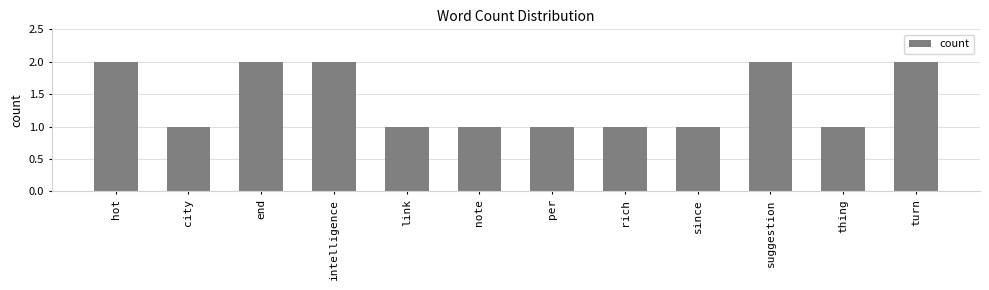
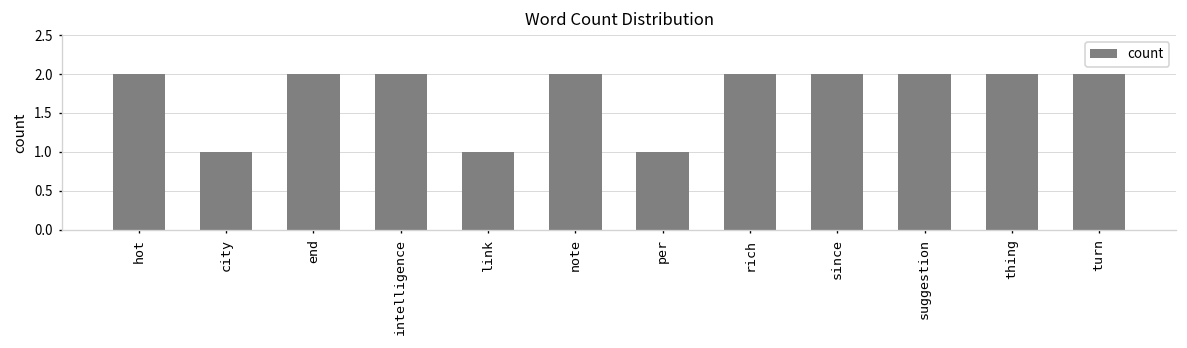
  {
    "hot": 2,
    "city": 1,
    "end": 2,
    "intelligence": 2,
    "link": 1,
-   "note": 1,
+   "note": 2,
    "per": 1,
-   "rich": 1,
-   "since": 1,
+   "rich": 2,
+   "since": 2,
    "suggestion": 2,
-   "thing": 1,
+   "thing": 2,
    "turn": 2
  }
